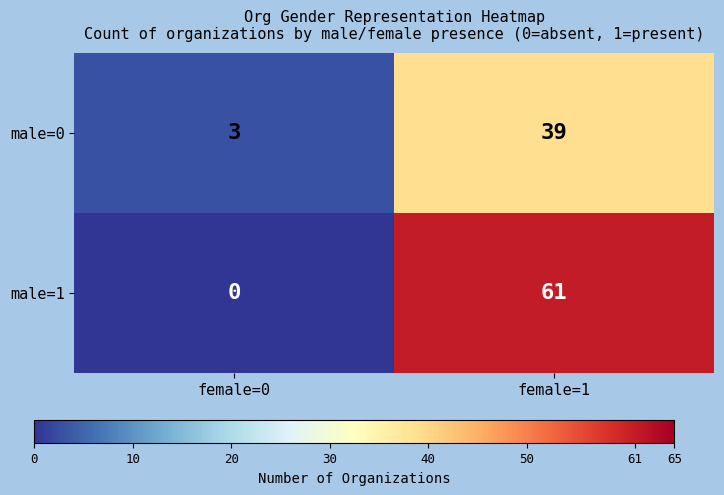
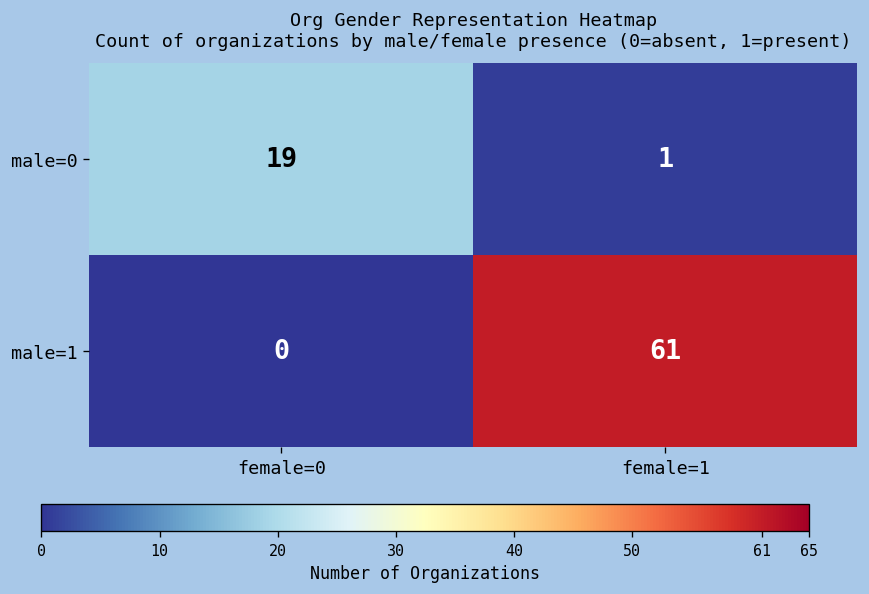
  {
    "male=0": {
-     "female=0": 3,
-     "female=1": 39
+     "female=0": 19,
+     "female=1": 1
    },
    "male=1": {
      "female=0": 0,
      "female=1": 61
    }
  }
